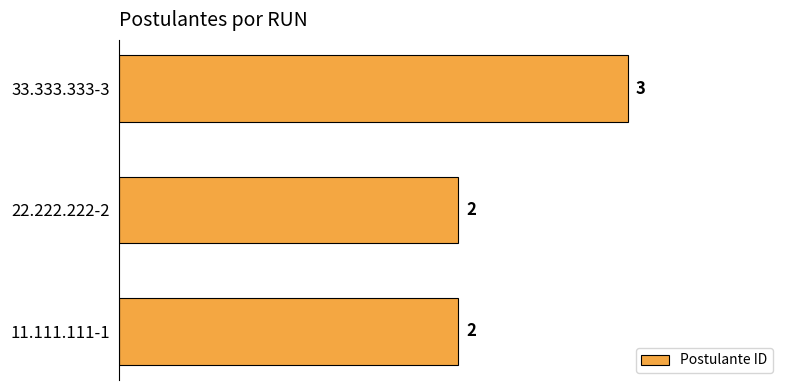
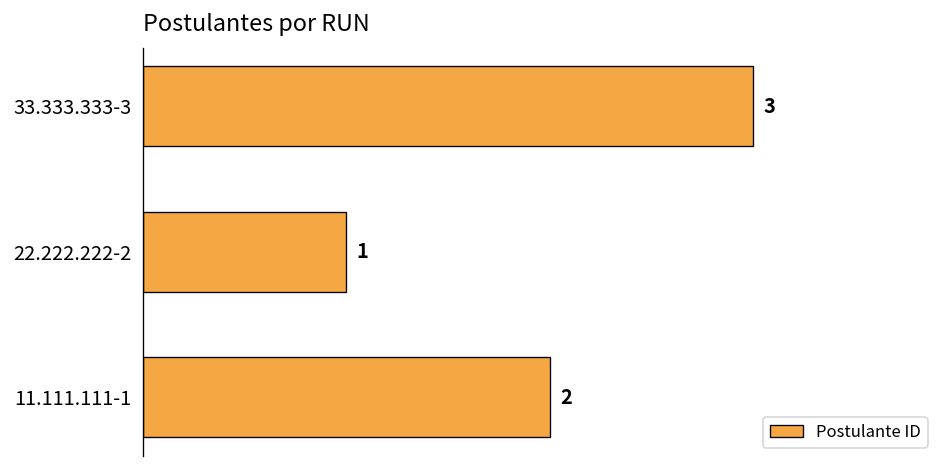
  {
    "33.333.333-3": 3,
-   "22.222.222-2": 2,
+   "22.222.222-2": 1,
    "11.111.111-1": 2
  }
